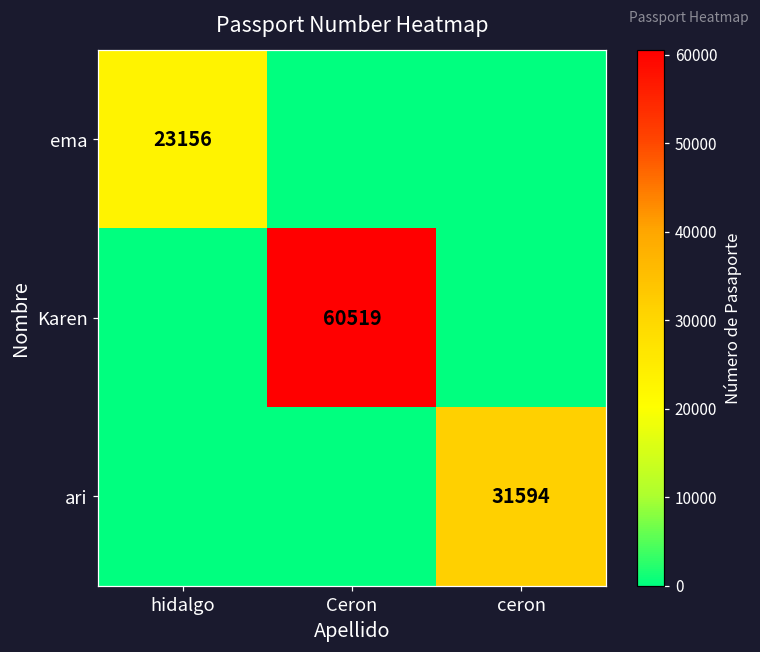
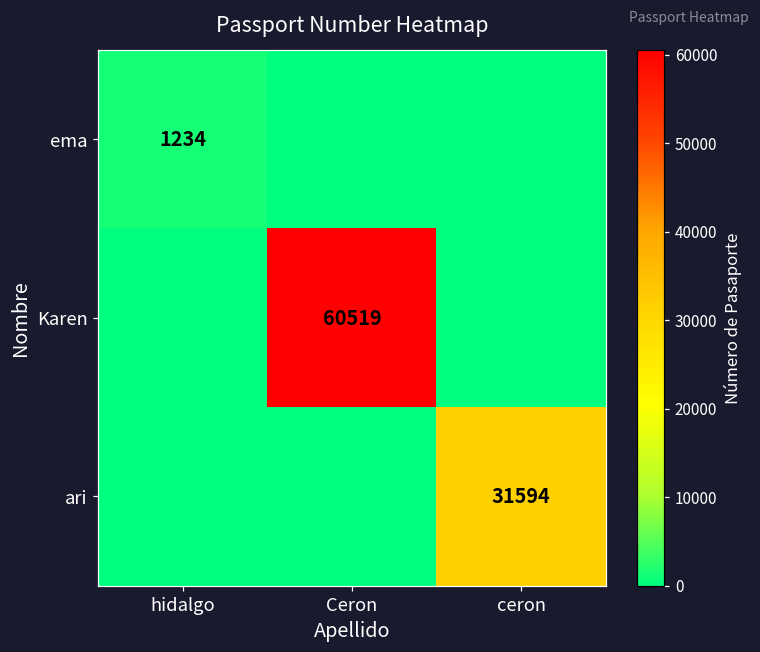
  {
    "ema": {
-     "hidalgo": 23156
+     "hidalgo": 1234
    },
    "Karen": {
      "Ceron": 60519
    },
    "ari": {
      "ceron": 31594
    }
  }
